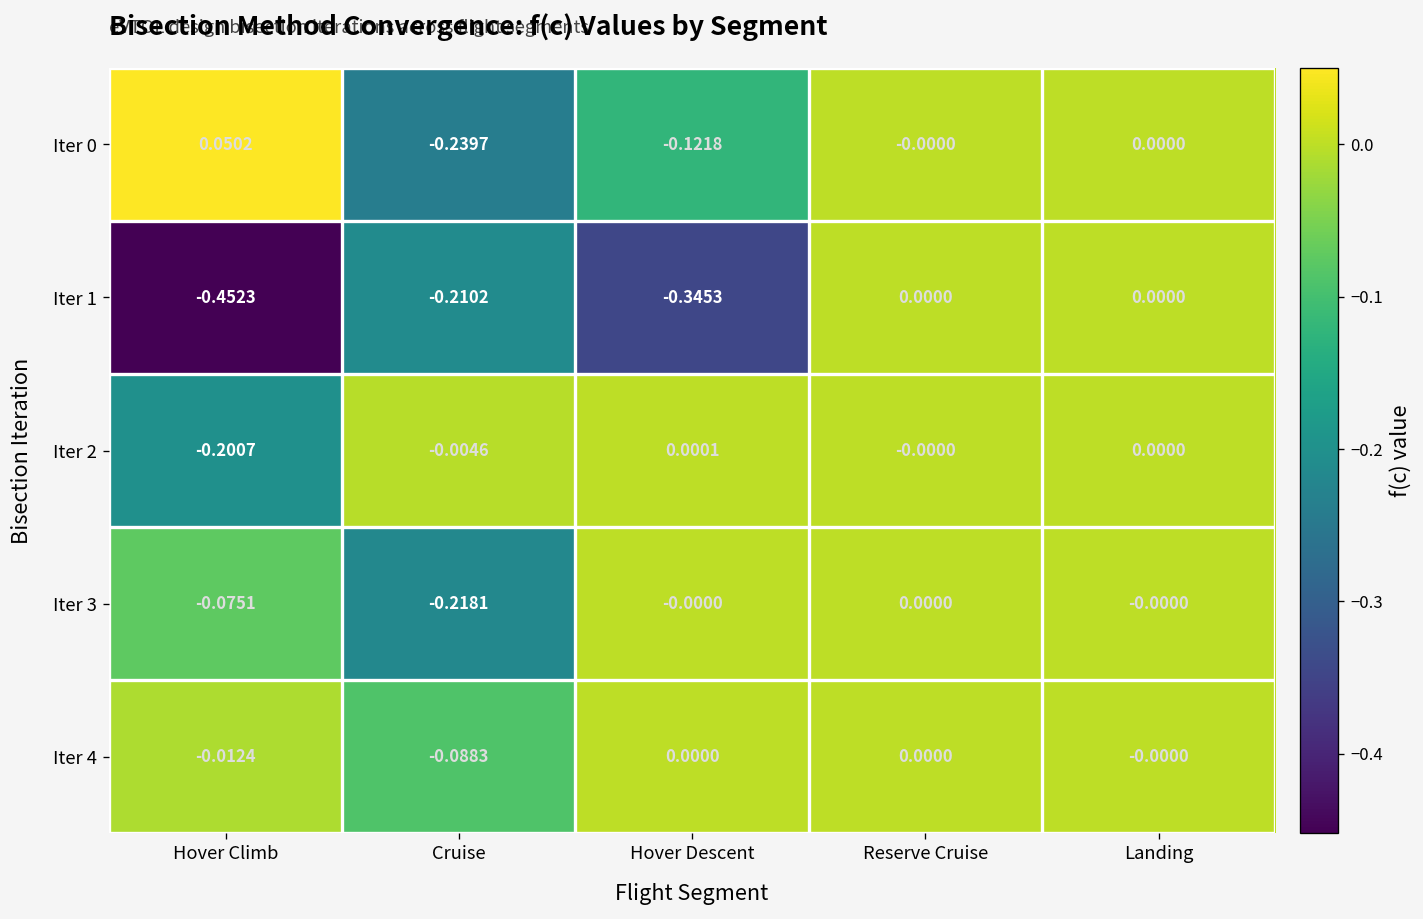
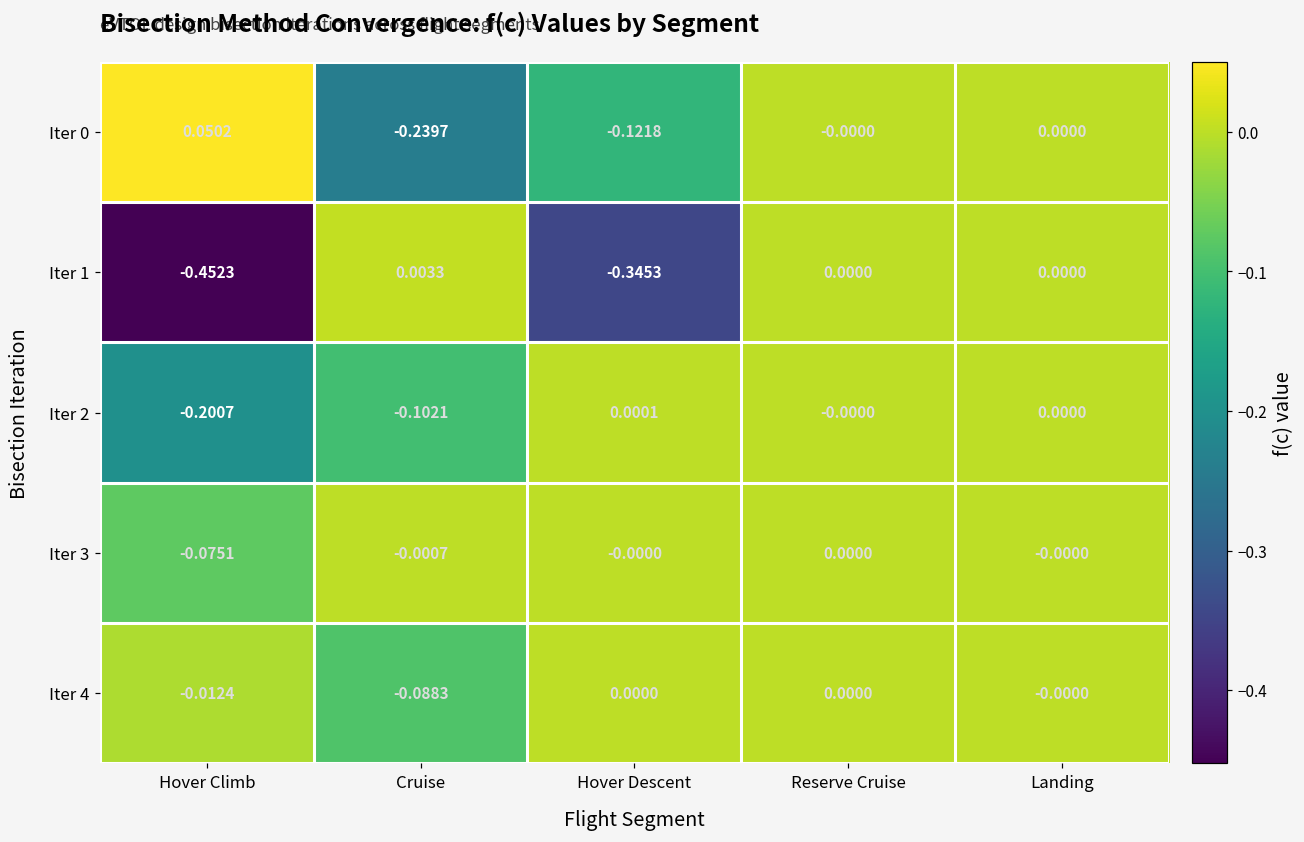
  {
    "Iter 1": {
-     "Cruise": -0.2102
+     "Cruise": 0.0033
    },
    "Iter 2": {
-     "Cruise": -0.0046
+     "Cruise": -0.1021
    },
    "Iter 3": {
-     "Cruise": -0.2181
+     "Cruise": -0.0007
    }
  }
